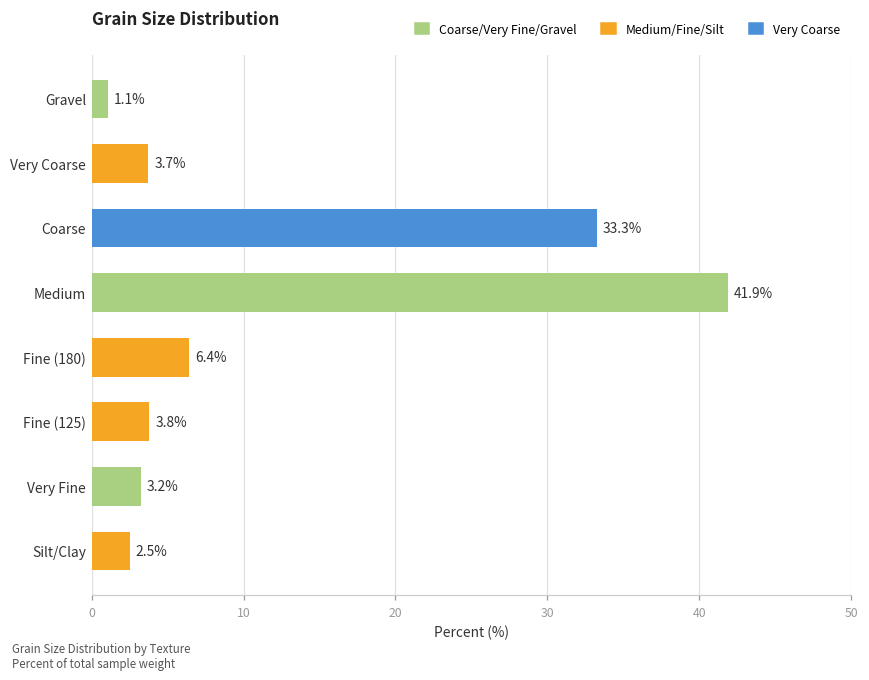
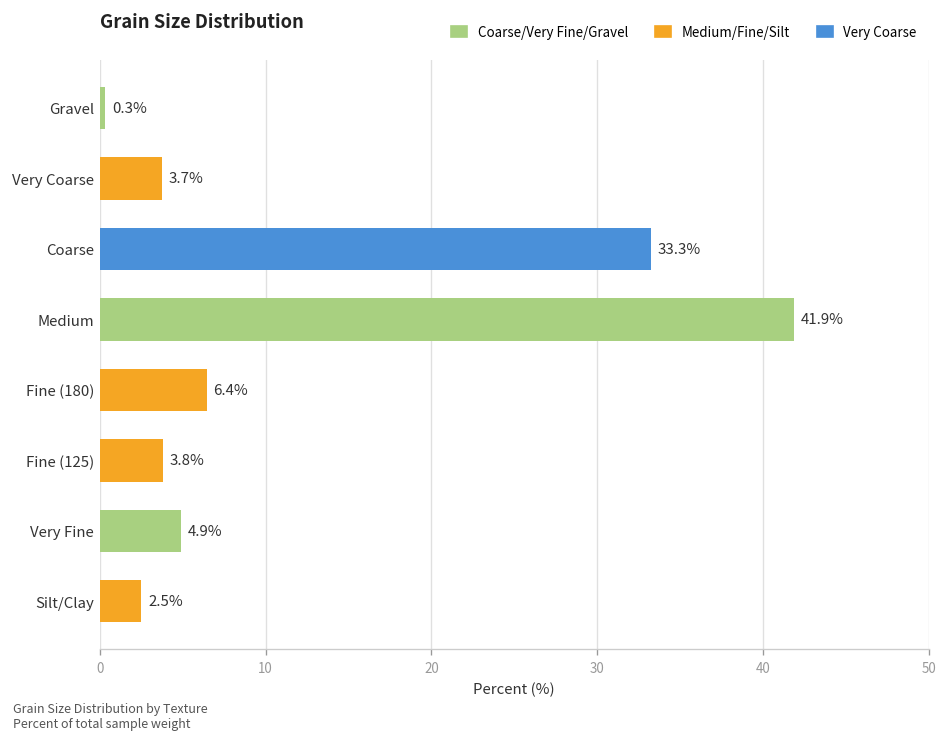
  {
-   "Gravel": "1.1%",
+   "Gravel": "0.3%",
    "Very Coarse": "3.7%",
    "Coarse": "33.3%",
    "Medium": "41.9%",
    "Fine (180)": "6.4%",
    "Fine (125)": "3.8%",
-   "Very Fine": "3.2%",
+   "Very Fine": "4.9%",
    "Silt/Clay": "2.5%"
  }
